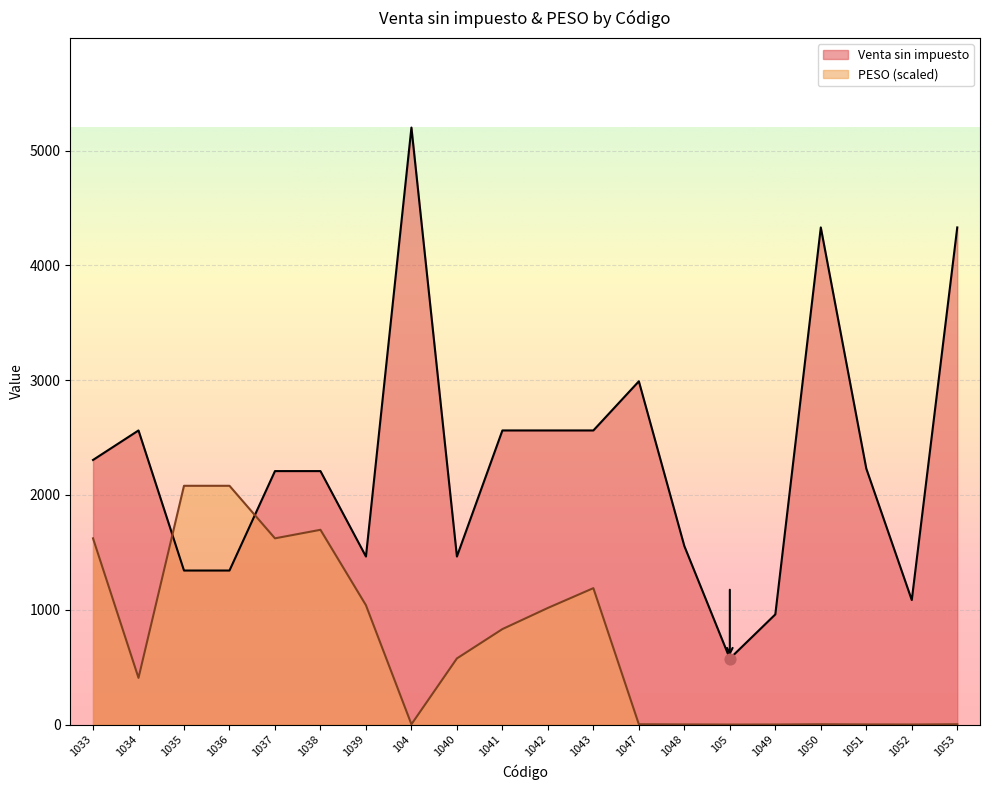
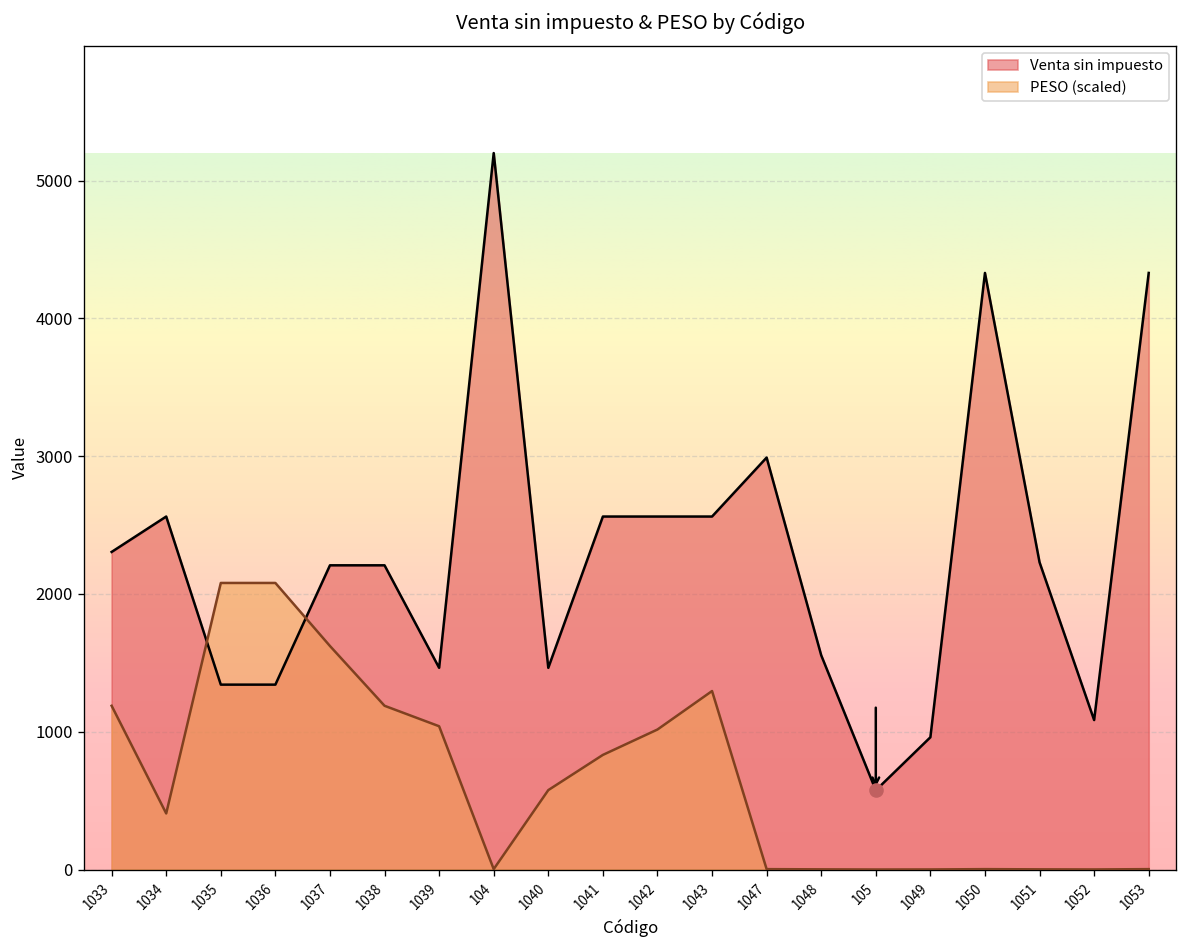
  {
    "PESO (scaled)": {
-     "1033": 1620,
+     "1033": 1190,
      "1034": 410,
      "1035": 2080,
      "1036": 2080,
      "1037": 1620,
-     "1038": 1700,
+     "1038": 1190,
      "1039": 1040,
      "104": 0,
      "1040": 580,
      "1041": 830,
      "1042": 1020,
-     "1043": 1190,
+     "1043": 1300,
      "1047": 0,
      "1048": 0,
      "105": 0,
      "1049": 0,
      "1050": 0,
      "1051": 0,
      "1052": 0,
      "1053": 0
    }
  }
